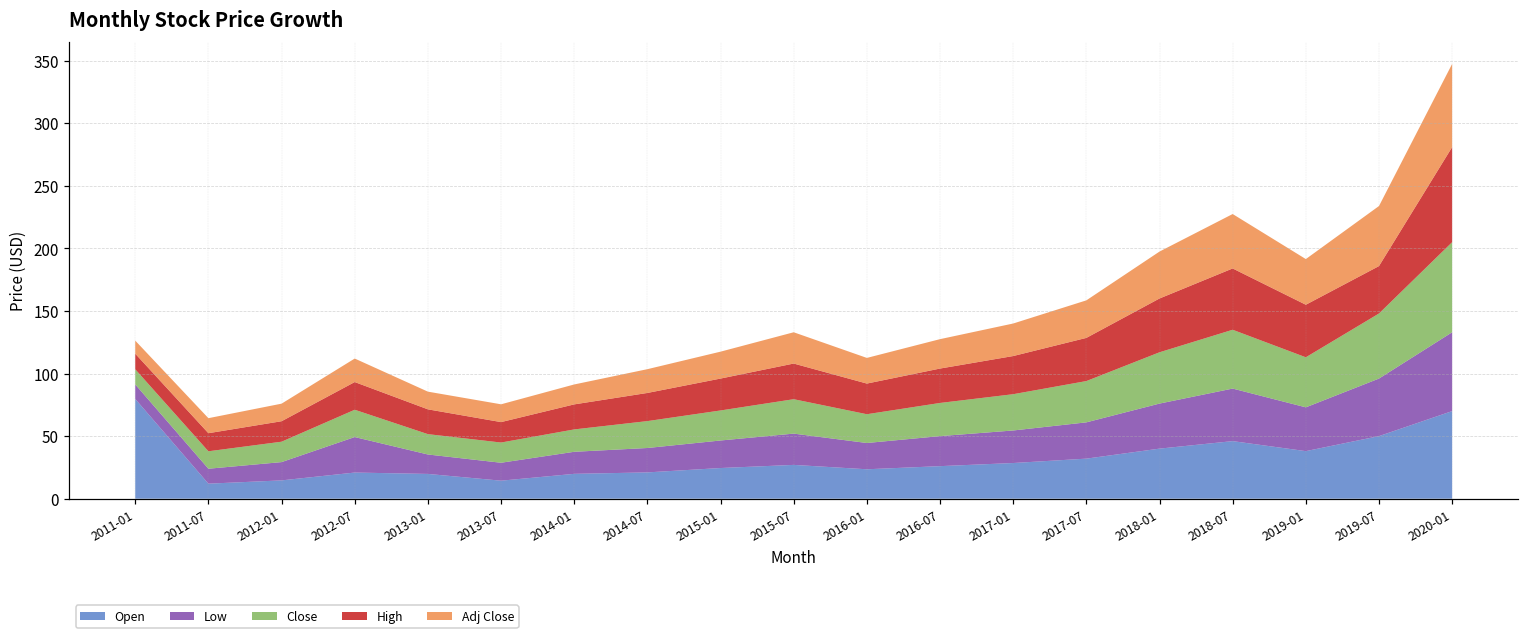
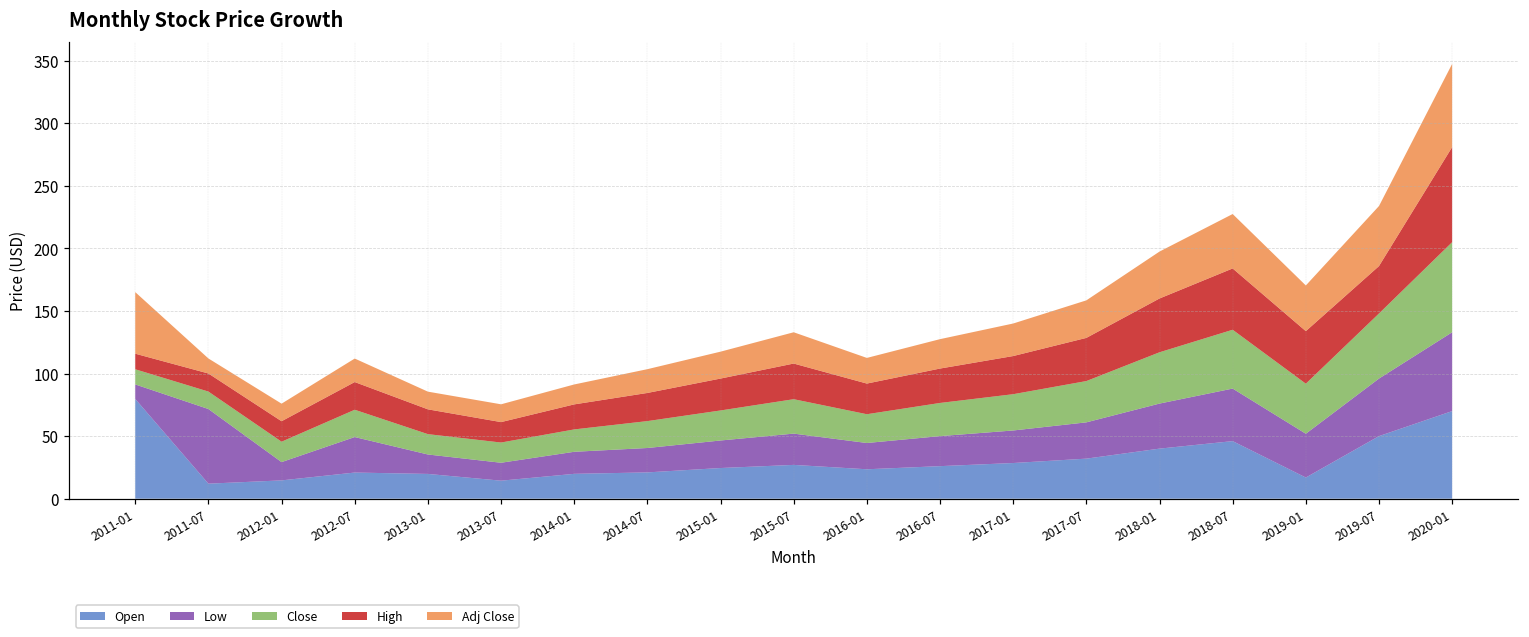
  {
    "Open": {
      "2011-01": 80,
      "2011-07": 12,
      "2012-01": 15,
      "2012-07": 21,
      "2013-01": 20,
      "2013-07": 14,
      "2014-01": 20,
      "2014-07": 21,
      "2015-01": 25,
      "2015-07": 27,
      "2016-01": 24,
      "2016-07": 26,
      "2017-01": 29,
      "2017-07": 32,
      "2018-01": 40,
      "2018-07": 46,
-     "2019-01": 38,
+     "2019-01": 17,
      "2019-07": 50,
      "2020-01": 70
    },
    "Low": {
      "2011-01": 12,
-     "2011-07": 12,
+     "2011-07": 60,
      "2012-01": 15,
      "2012-07": 28,
      "2013-01": 16,
      "2013-07": 14,
      "2014-01": 18,
      "2014-07": 20,
      "2015-01": 22,
      "2015-07": 25,
      "2016-01": 21,
      "2016-07": 24,
      "2017-01": 26,
      "2017-07": 29,
      "2018-01": 36,
      "2018-07": 42,
      "2019-01": 35,
      "2019-07": 46,
      "2020-01": 63
    },
    "Close": {
      "2011-01": 12,
      "2011-07": 14,
      "2012-01": 16,
      "2012-07": 22,
      "2013-01": 16,
      "2013-07": 16,
      "2014-01": 18,
      "2014-07": 22,
      "2015-01": 24,
      "2015-07": 28,
      "2016-01": 23,
      "2016-07": 27,
      "2017-01": 29,
      "2017-07": 33,
      "2018-01": 41,
      "2018-07": 47,
      "2019-01": 40,
      "2019-07": 52,
      "2020-01": 72
    },
    "High": {
      "2011-01": 12,
      "2011-07": 14,
      "2012-01": 16,
      "2012-07": 22,
      "2013-01": 20,
      "2013-07": 16,
      "2014-01": 20,
      "2014-07": 23,
      "2015-01": 26,
      "2015-07": 29,
      "2016-01": 25,
      "2016-07": 28,
      "2017-01": 31,
      "2017-07": 35,
      "2018-01": 43,
      "2018-07": 49,
      "2019-01": 42,
      "2019-07": 38,
      "2020-01": 76
    },
    "Adj Close": {
-     "2011-01": 10,
+     "2011-01": 49,
      "2011-07": 12,
      "2012-01": 14,
      "2012-07": 19,
      "2013-01": 14,
      "2013-07": 14,
      "2014-01": 16,
      "2014-07": 19,
      "2015-01": 22,
      "2015-07": 25,
      "2016-01": 21,
      "2016-07": 24,
      "2017-01": 26,
      "2017-07": 30,
      "2018-01": 38,
      "2018-07": 44,
      "2019-01": 37,
      "2019-07": 48,
      "2020-01": 67
    }
  }
